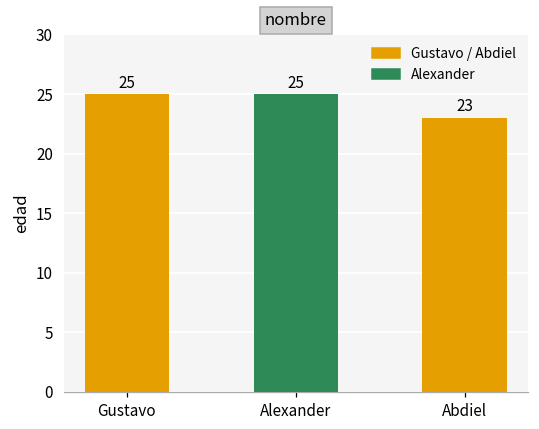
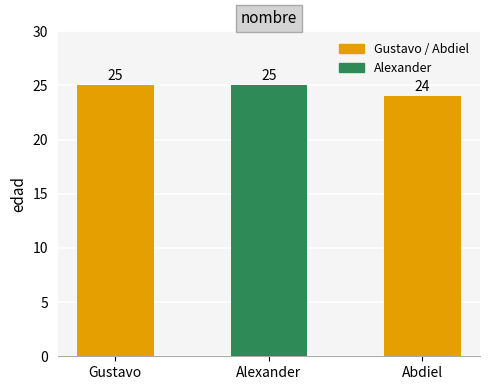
  {
    "Gustavo": 25,
    "Alexander": 25,
-   "Abdiel": 23
+   "Abdiel": 24
  }
